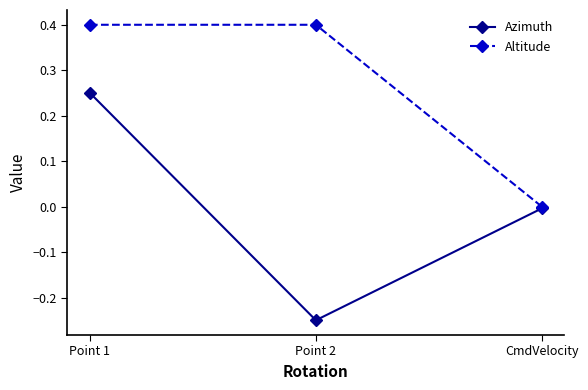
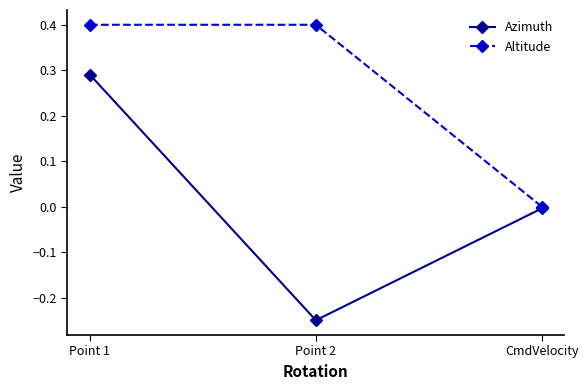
  {
    "Azimuth": {
-     "Point 1": 0.25,
+     "Point 1": 0.29,
      "Point 2": -0.25
    },
    "Altitude": {
      "Point 1": 0.40,
      "Point 2": 0.40
    }
  }
